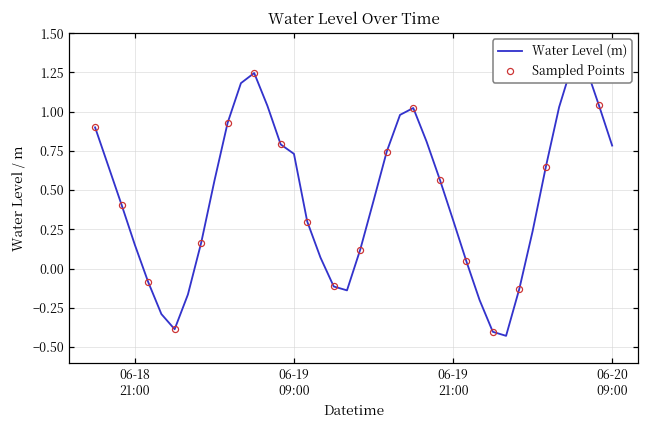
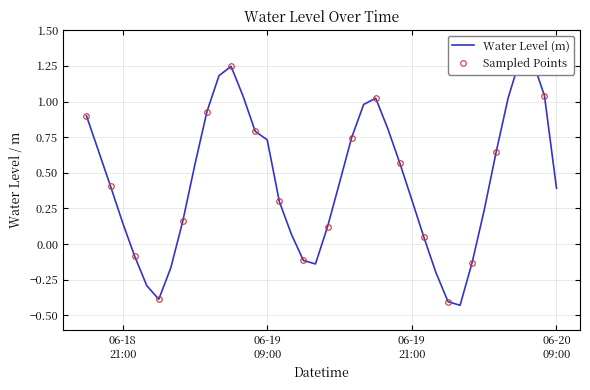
  {
    "Water Level (m)": {
      "06-18 21:00": 0.15,
      "06-19 09:00": 0.73,
      "06-19 21:00": 0.31,
-     "06-20 09:00": 0.78
+     "06-20 09:00": 0.39
    }
  }
